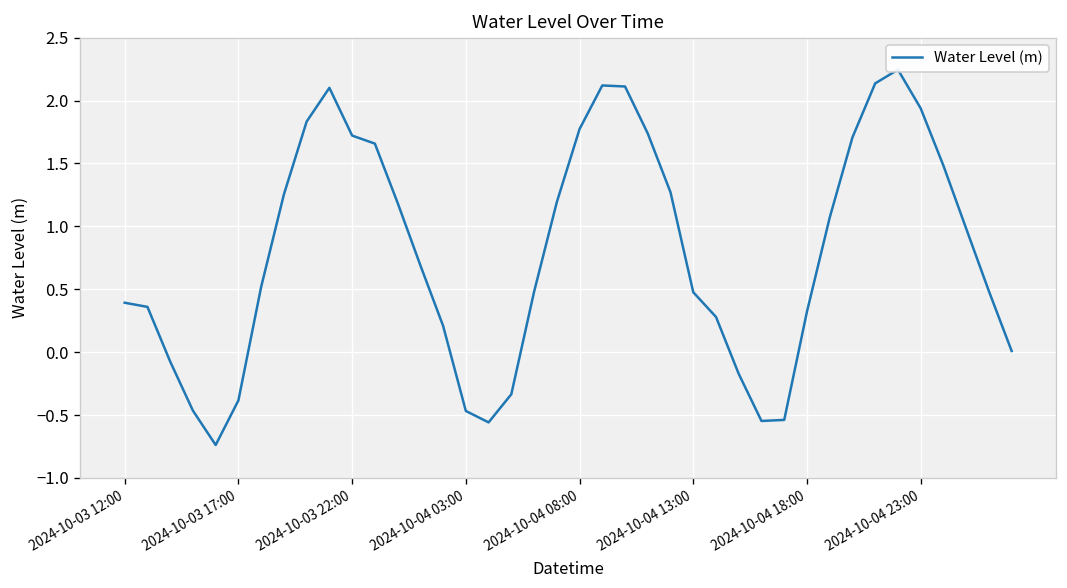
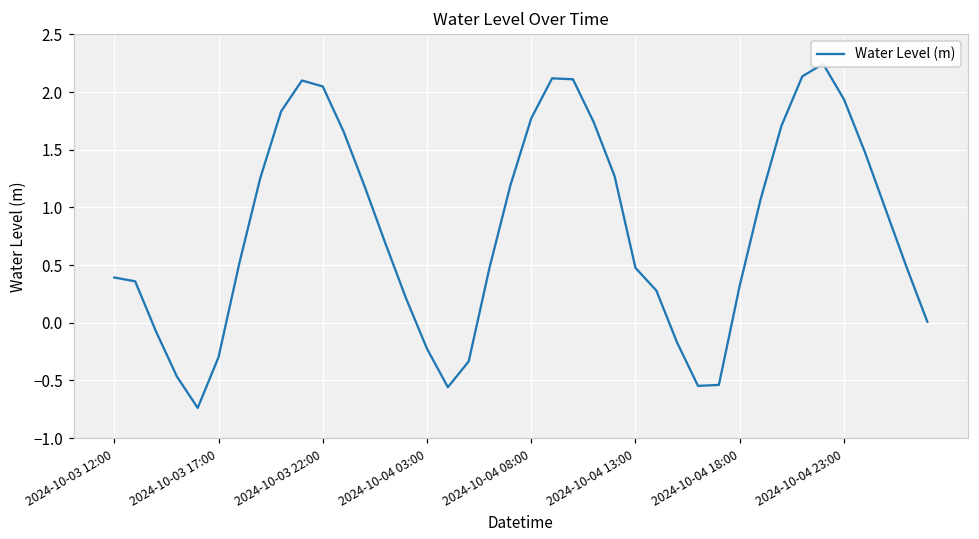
  {
    "2024-10-03 12:00": 0.39,
-   "2024-10-03 17:00": -0.38,
-   "2024-10-03 22:00": 1.72,
-   "2024-10-04 03:00": -0.47,
+   "2024-10-03 17:00": -0.30,
+   "2024-10-03 22:00": 2.05,
+   "2024-10-04 03:00": -0.22,
    "2024-10-04 08:00": 1.77,
    "2024-10-04 13:00": 0.48,
    "2024-10-04 18:00": 0.32,
    "2024-10-04 23:00": 1.94
  }
